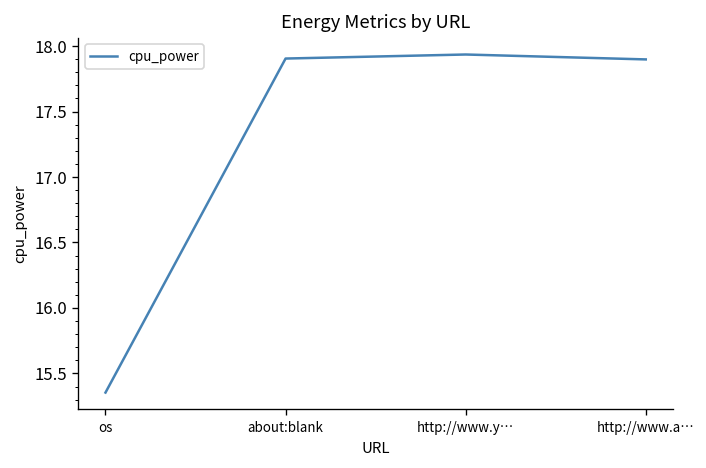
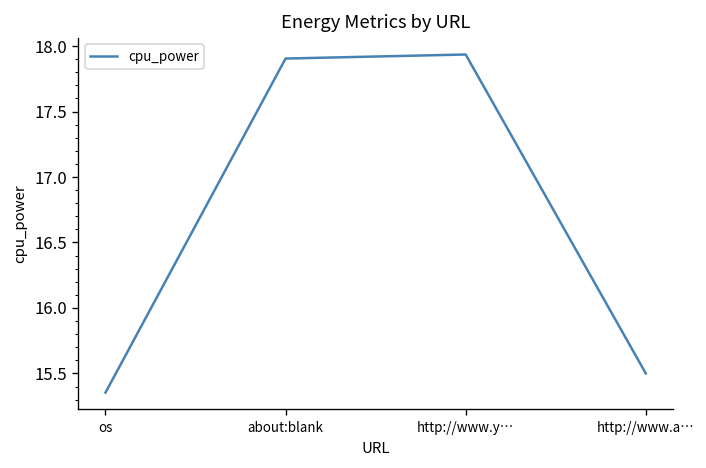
  {
    "os": 15.35,
    "about:blank": 17.90,
    "http://www.y…": 17.94,
-   "http://www.a…": 17.90
+   "http://www.a…": 15.50
  }
